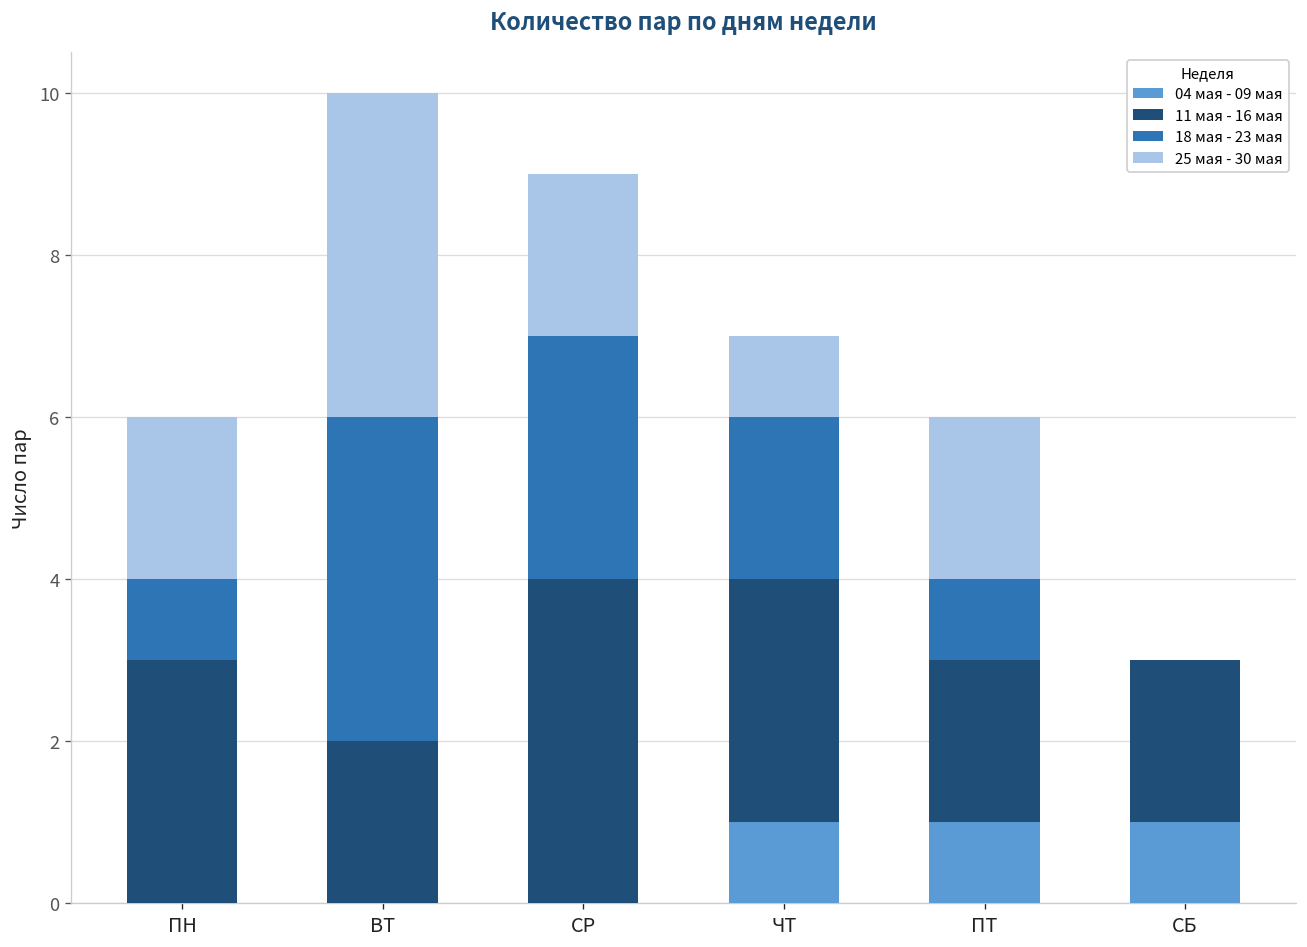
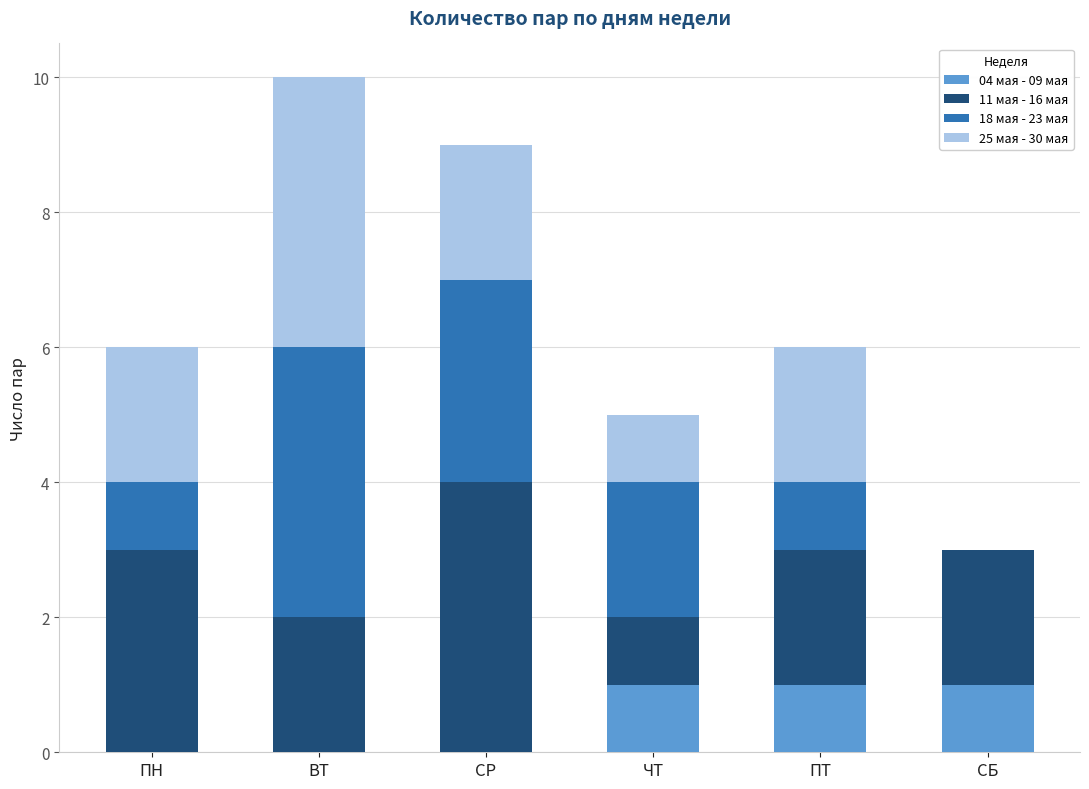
  {
    "04 мая - 09 мая": {
      "ПН": 0,
      "ВТ": 0,
      "СР": 0,
      "ЧТ": 1,
      "ПТ": 1,
      "СБ": 1
    },
    "11 мая - 16 мая": {
-     "ЧТ": 3
+     "ЧТ": 1
    },
    "18 мая - 23 мая": {
      "ПН": 1,
      "ВТ": 4,
      "СР": 3,
      "ЧТ": 2,
      "ПТ": 1,
      "СБ": 0
    },
    "25 мая - 30 мая": {
      "ПН": 2,
      "ВТ": 4,
      "СР": 2,
      "ЧТ": 1,
      "ПТ": 2,
      "СБ": 0
    }
  }
